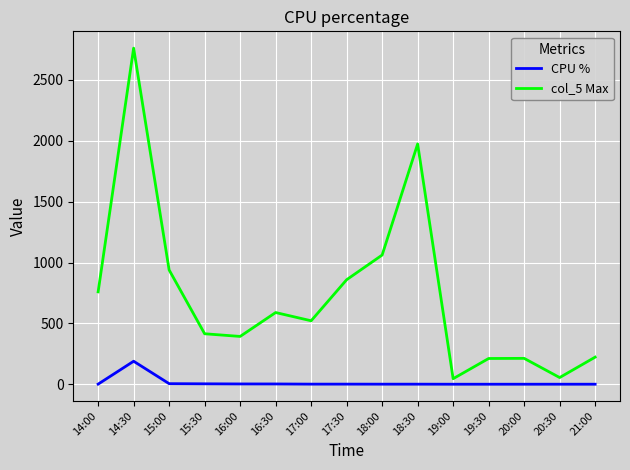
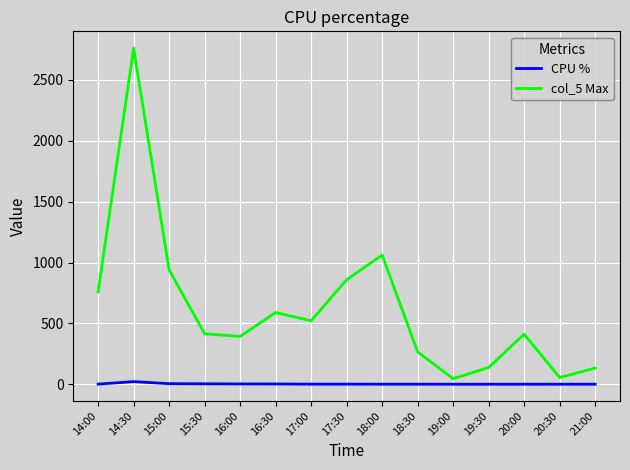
  {
    "CPU %": {
      "14:00": 0,
-     "14:30": 190,
+     "14:30": 20,
      "15:00": 10,
      "15:30": 10,
      "16:00": 0,
      "16:30": 0,
      "17:00": 0,
      "17:30": 0,
      "18:00": 0,
      "18:30": 0,
      "19:00": 0,
      "19:30": 0,
      "20:00": 0,
      "20:30": 0,
      "21:00": 0
    },
    "col_5 Max": {
      "14:00": 760,
      "14:30": 2760,
      "15:00": 940,
      "15:30": 420,
      "16:00": 390,
      "16:30": 590,
      "17:00": 520,
      "17:30": 860,
      "18:00": 1060,
-     "18:30": 1970,
+     "18:30": 270,
      "19:00": 50,
-     "19:30": 210,
-     "20:00": 210,
+     "19:30": 140,
+     "20:00": 410,
      "20:30": 60,
-     "21:00": 220
+     "21:00": 130
    }
  }
